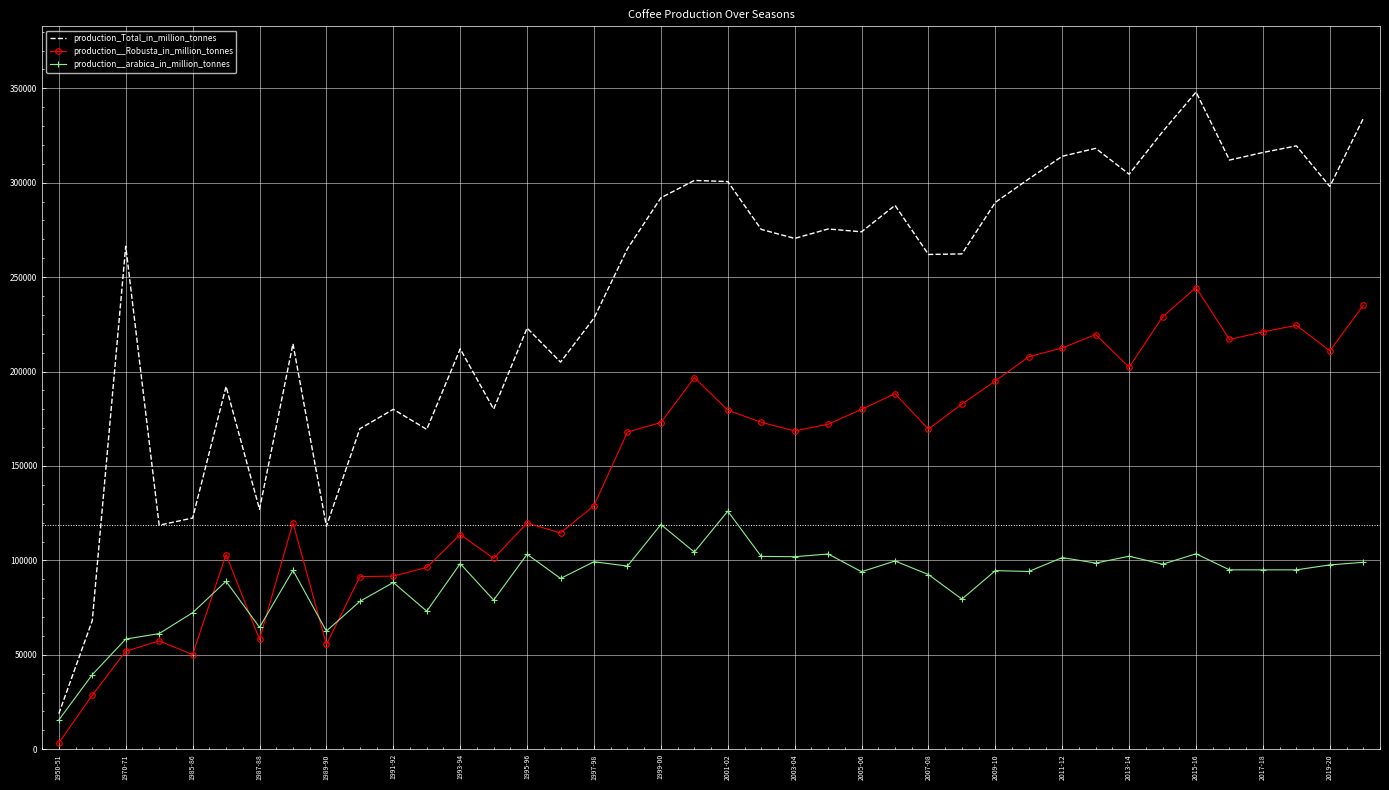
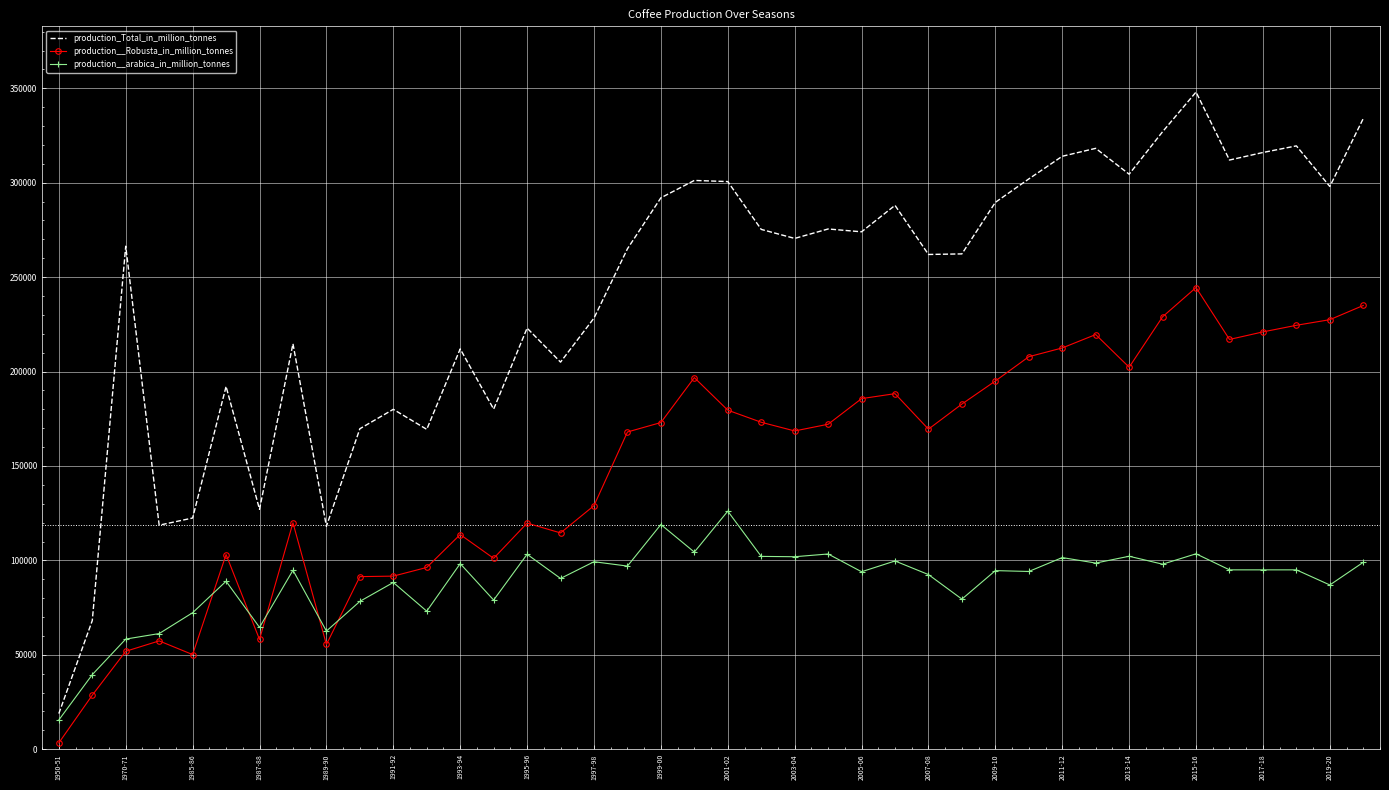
  {
    "production_Total_in_million_tonnes": {
      "1950-51": 19000,
      "1970-71": 266000,
      "1985-86": 122000,
      "1987-88": 127000,
      "1989-90": 118000,
      "1991-92": 180000,
      "1993-94": 212000,
      "1995-96": 223000,
      "1997-98": 228000,
      "1999-00": 292000,
      "2001-02": 301000,
      "2003-04": 271000,
      "2005-06": 274000,
      "2007-08": 262000,
      "2009-10": 290000,
      "2011-12": 314000,
      "2013-14": 305000,
      "2015-16": 348000,
      "2017-18": 316000,
      "2019-20": 298000
    },
    "production__Robusta_in_million_tonnes": {
      "1950-51": 3000,
      "1970-71": 52000,
      "1985-86": 50000,
      "1987-88": 58000,
      "1989-90": 55000,
      "1991-92": 92000,
      "1993-94": 114000,
      "1995-96": 120000,
      "1997-98": 129000,
      "1999-00": 173000,
      "2001-02": 180000,
      "2003-04": 169000,
-     "2005-06": 180000,
+     "2005-06": 186000,
      "2007-08": 170000,
      "2009-10": 195000,
      "2011-12": 213000,
      "2013-14": 202000,
      "2015-16": 245000,
      "2017-18": 221000,
-     "2019-20": 211000
+     "2019-20": 227000
    },
    "production__arabica_in_million_tonnes": {
      "1950-51": 16000,
      "1970-71": 58000,
      "1985-86": 72000,
      "1987-88": 65000,
      "1989-90": 63000,
      "1991-92": 88000,
      "1993-94": 98000,
      "1995-96": 103000,
      "1997-98": 99000,
      "1999-00": 119000,
      "2001-02": 126000,
      "2003-04": 102000,
      "2005-06": 94000,
      "2007-08": 93000,
      "2009-10": 95000,
      "2011-12": 102000,
      "2013-14": 102000,
      "2015-16": 104000,
      "2017-18": 95000,
-     "2019-20": 98000
+     "2019-20": 87000
    }
  }
